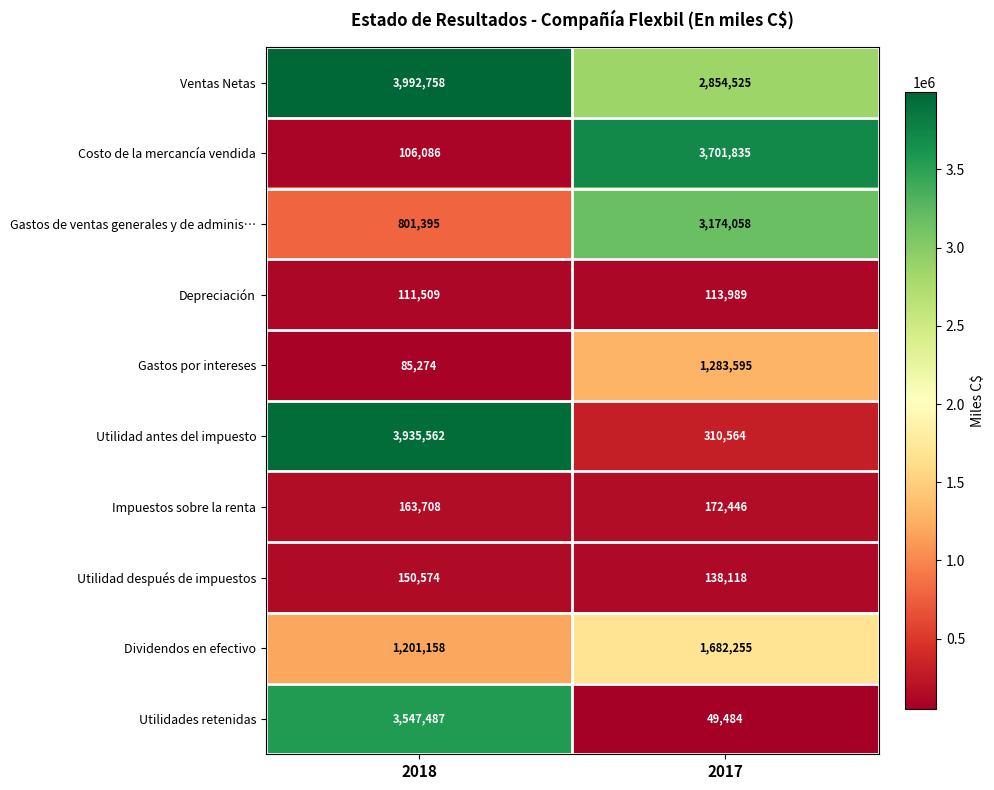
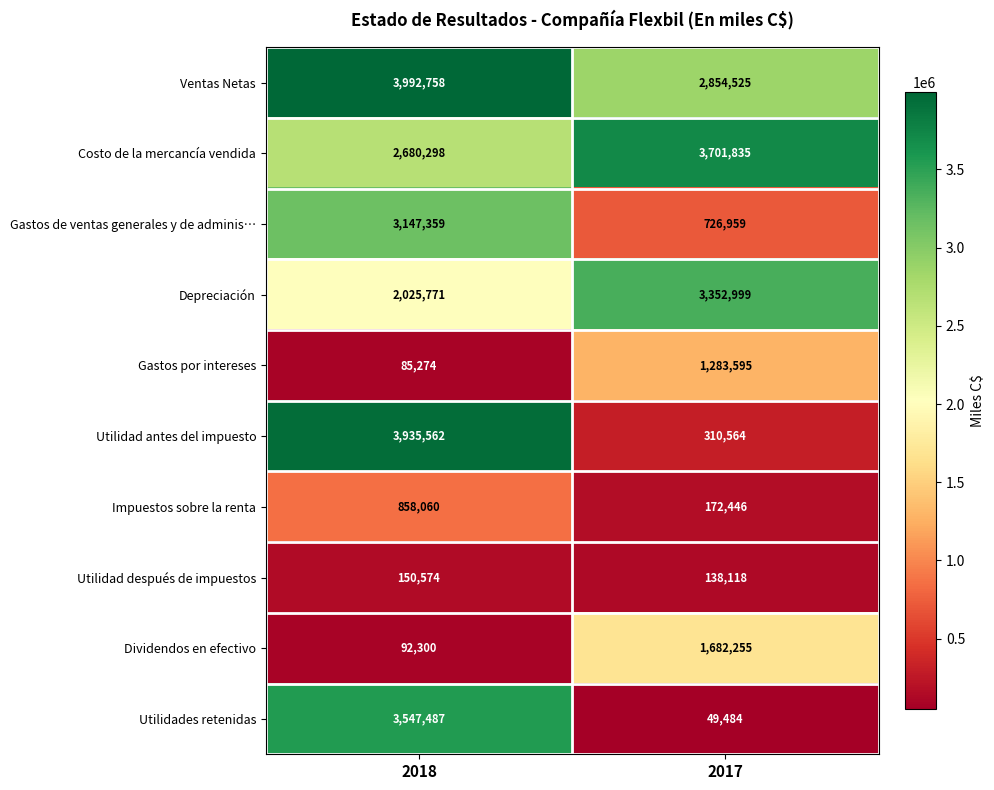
  {
    "Ventas Netas": {
      "2018": "3,992,758",
      "2017": "2,854,525"
    },
    "Costo de la mercancía vendida": {
-     "2018": "106,086",
+     "2018": "2,680,298",
      "2017": "3,701,835"
    },
    "Gastos de ventas generales y de adminis…": {
-     "2018": "801,395",
-     "2017": "3,174,058"
+     "2018": "3,147,359",
+     "2017": "726,959"
    },
    "Depreciación": {
-     "2018": "111,509",
-     "2017": "113,989"
+     "2018": "2,025,771",
+     "2017": "3,352,999"
    },
    "Gastos por intereses": {
      "2018": "85,274",
      "2017": "1,283,595"
    },
    "Utilidad antes del impuesto": {
      "2018": "3,935,562",
      "2017": "310,564"
    },
    "Impuestos sobre la renta": {
-     "2018": "163,708",
+     "2018": "858,060",
      "2017": "172,446"
    },
    "Utilidad después de impuestos": {
      "2018": "150,574",
      "2017": "138,118"
    },
    "Dividendos en efectivo": {
-     "2018": "1,201,158",
+     "2018": "92,300",
      "2017": "1,682,255"
    },
    "Utilidades retenidas": {
      "2018": "3,547,487",
      "2017": "49,484"
    }
  }
